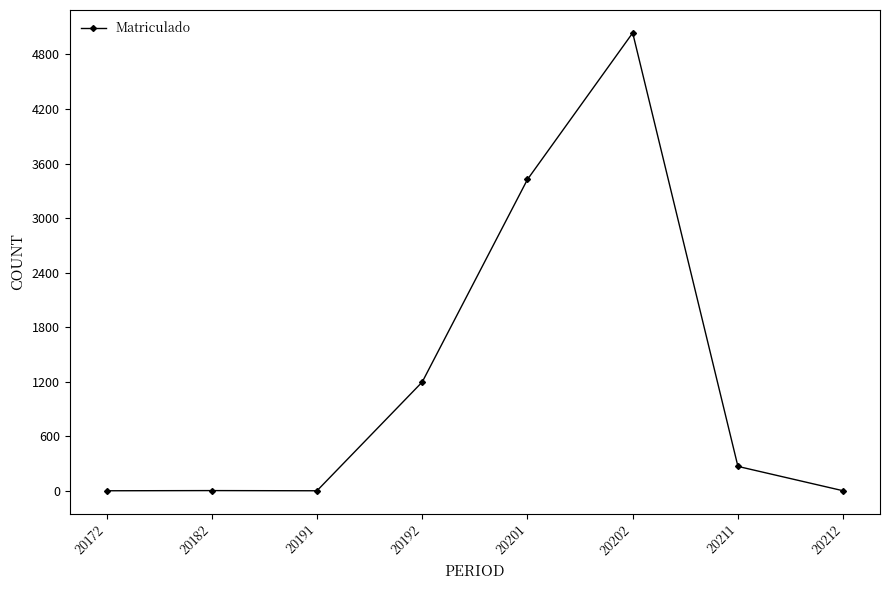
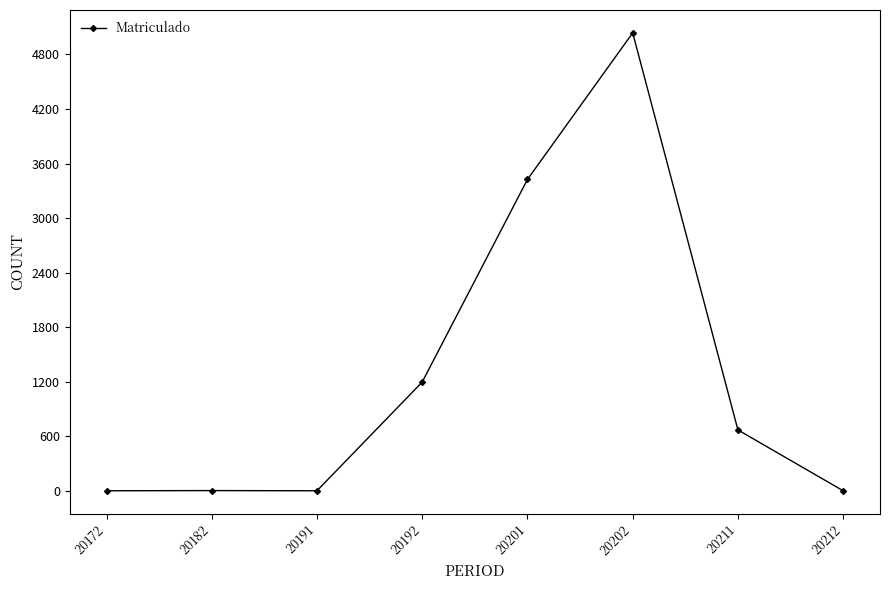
  {
    "20172": 0,
    "20182": 0,
    "20191": 0,
    "20192": 1200,
    "20201": 3400,
    "20202": 5000,
-   "20211": 300,
+   "20211": 700,
    "20212": 0
  }
